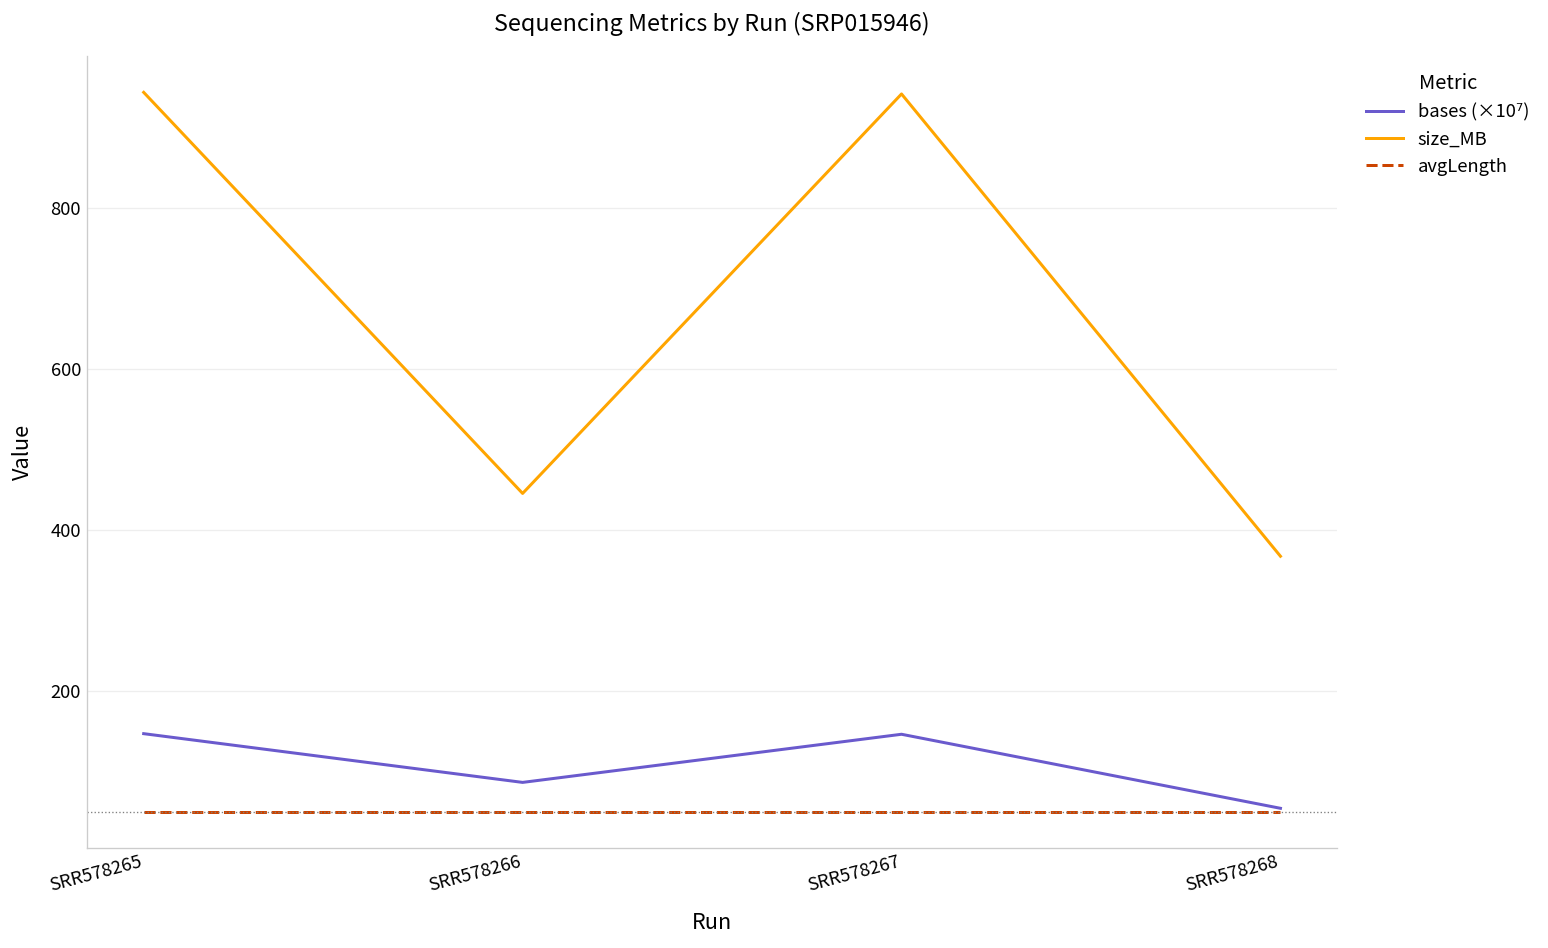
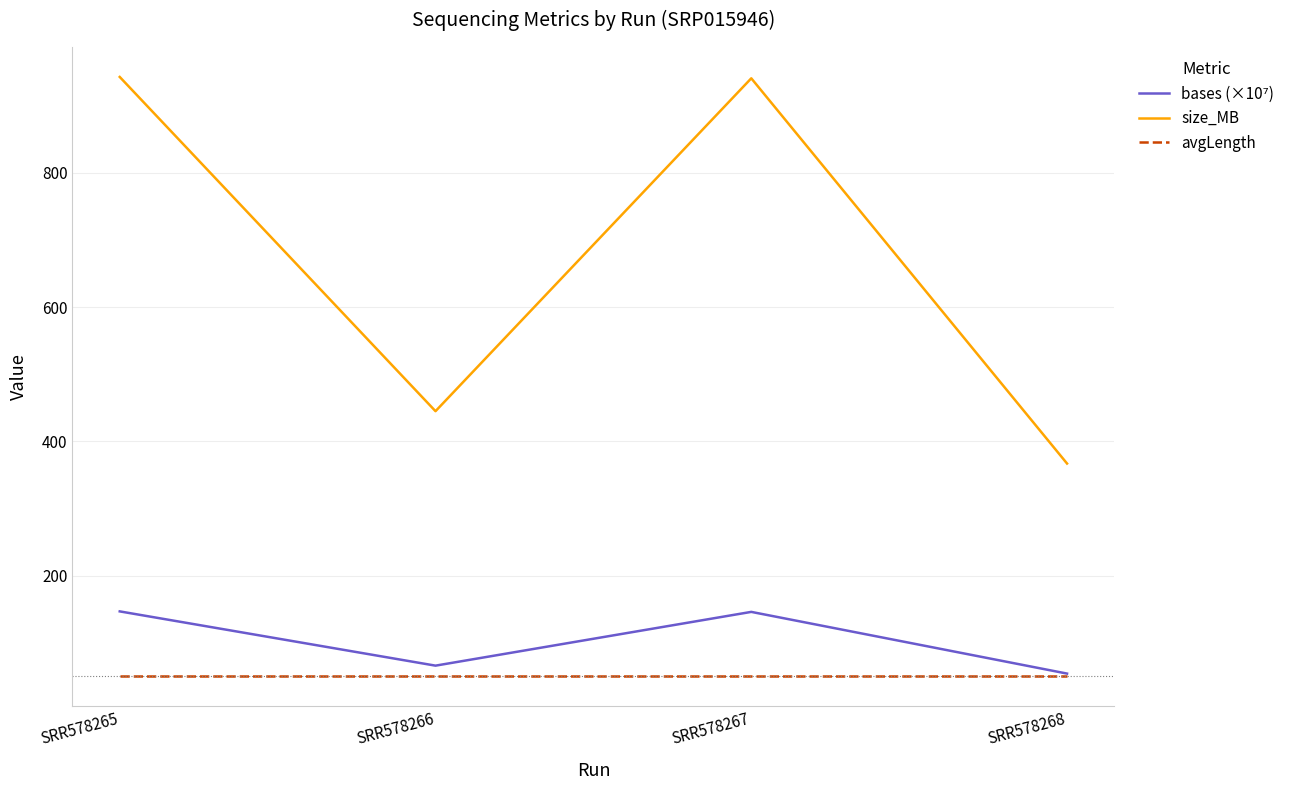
  {
    "bases (×10⁷)": {
      "SRR578265": 150,
-     "SRR578266": 90,
+     "SRR578266": 70,
      "SRR578267": 150,
      "SRR578268": 50
    },
    "size_MB": {
      "SRR578265": 940,
      "SRR578266": 450,
      "SRR578267": 940,
      "SRR578268": 370
    },
    "avgLength": {
      "SRR578265": 50,
      "SRR578266": 50,
      "SRR578267": 50,
      "SRR578268": 50
    }
  }
